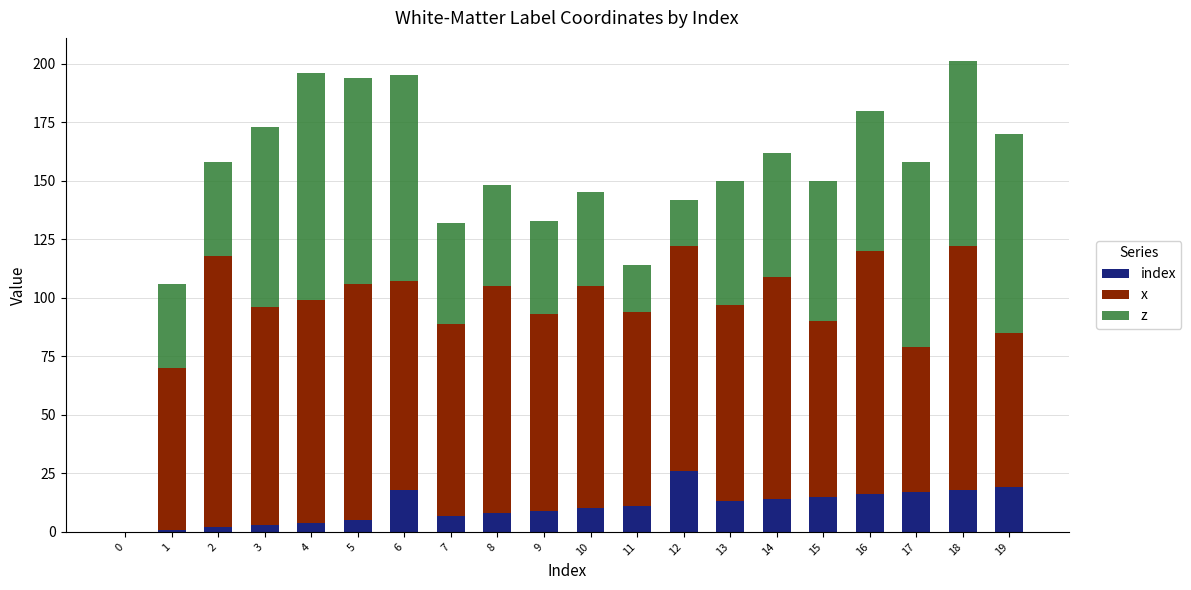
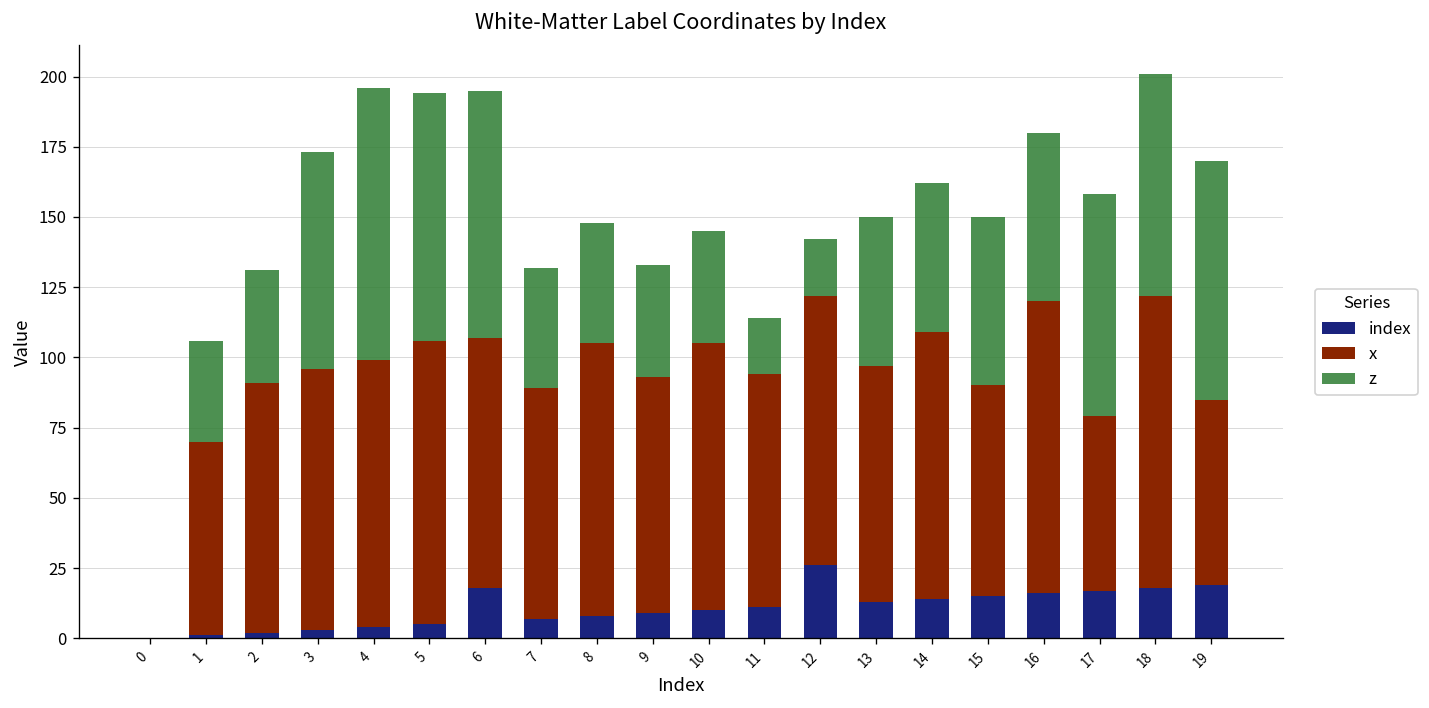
  {
    "index": {
      "0": 0,
      "2": 2,
      "3": 3,
      "4": 4,
      "5": 5,
      "6": 18,
      "7": 7,
      "8": 8,
      "9": 9,
      "10": 10,
      "11": 11,
      "12": 26,
      "13": 13,
      "14": 14,
      "15": 15,
      "16": 16,
      "17": 17,
      "18": 18,
      "19": 19
    },
    "x": {
      "0": 0,
      "1": 69,
-     "2": 116,
+     "2": 89,
      "3": 93,
      "4": 95,
      "5": 101,
      "6": 89,
      "7": 82,
      "8": 97,
      "9": 84,
      "10": 95,
      "11": 83,
      "12": 96,
      "13": 84,
      "14": 95,
      "15": 75,
      "16": 104,
      "17": 62,
      "18": 104,
      "19": 66
    },
    "z": {
      "0": 0,
      "1": 36,
      "2": 40,
      "3": 77,
      "4": 97,
      "5": 88,
      "6": 88,
      "7": 43,
      "8": 43,
      "9": 40,
      "10": 40,
      "11": 20,
      "12": 20,
      "13": 53,
      "14": 53,
      "15": 60,
      "16": 60,
      "17": 79,
      "18": 79,
      "19": 85
    }
  }
